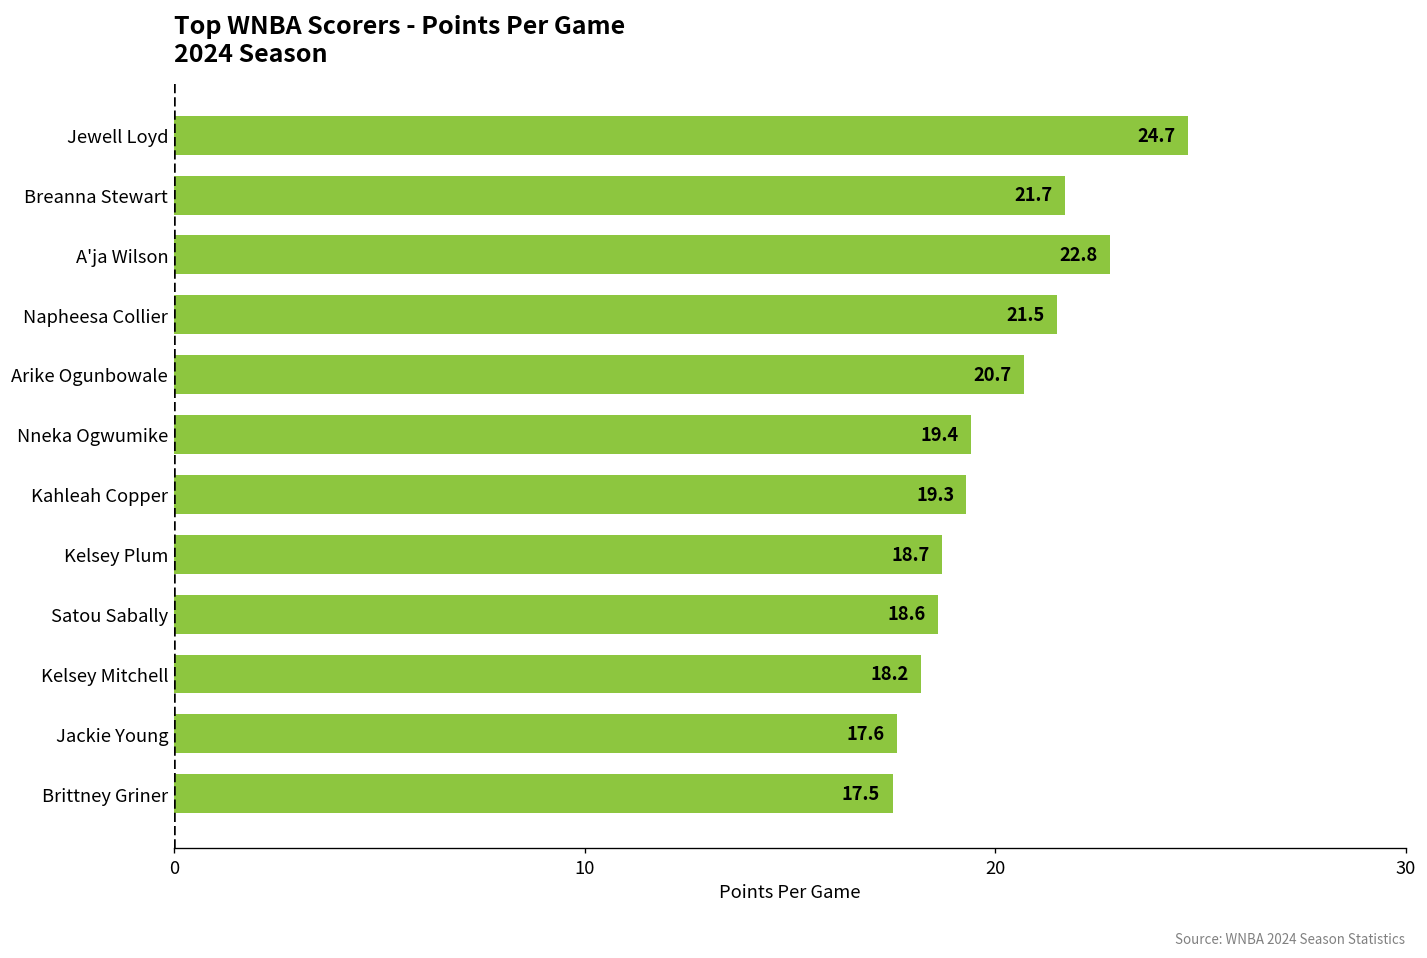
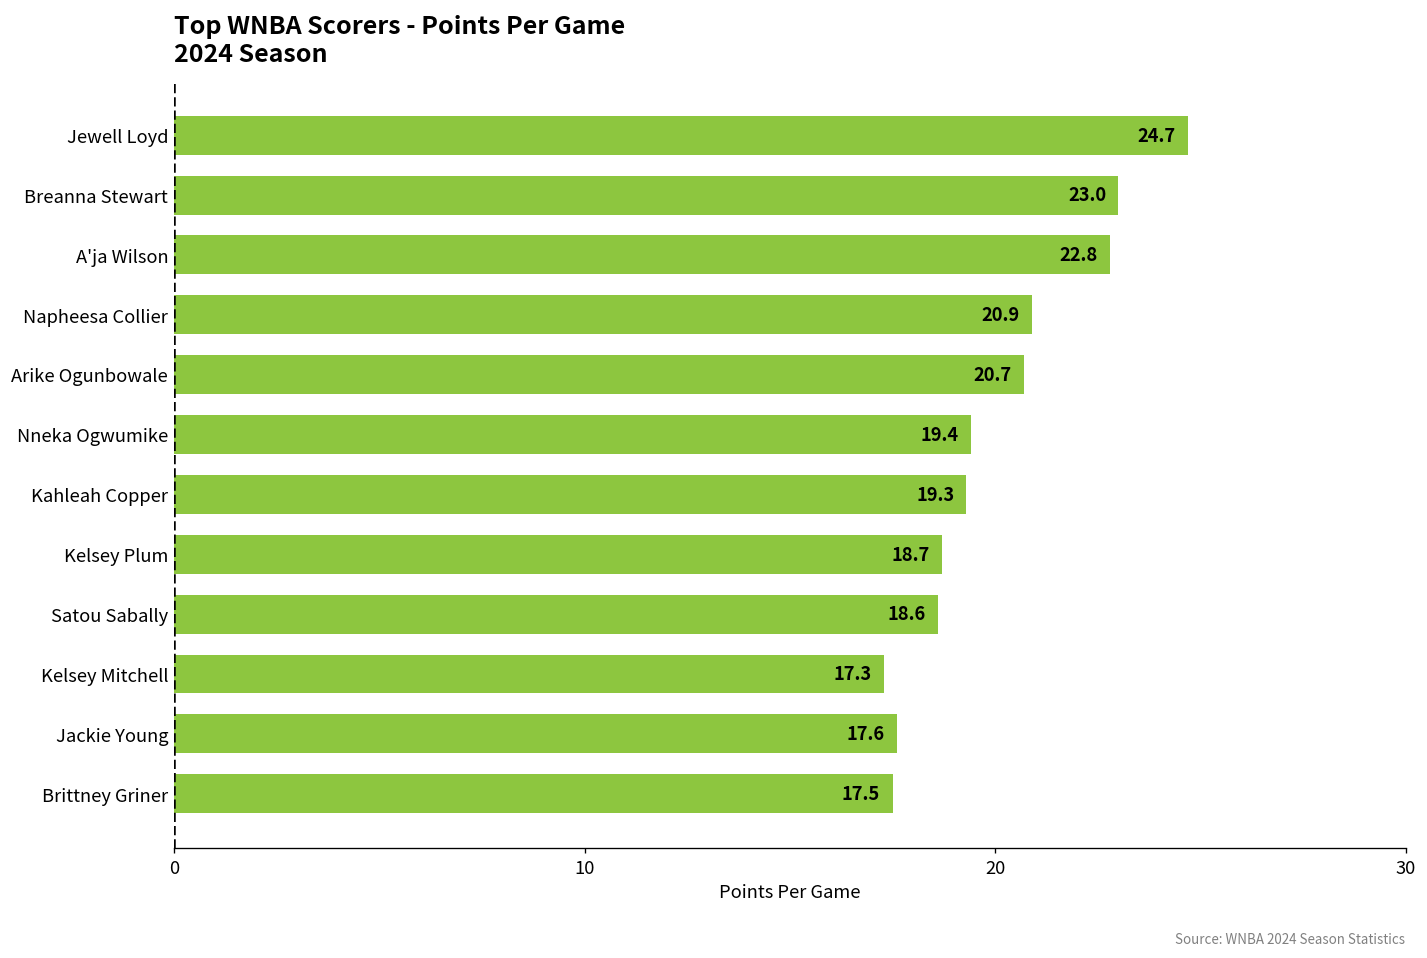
  {
    "Jewell Loyd": 24.7,
-   "Breanna Stewart": 21.7,
+   "Breanna Stewart": 23.0,
    "A'ja Wilson": 22.8,
-   "Napheesa Collier": 21.5,
+   "Napheesa Collier": 20.9,
    "Arike Ogunbowale": 20.7,
    "Nneka Ogwumike": 19.4,
    "Kahleah Copper": 19.3,
    "Kelsey Plum": 18.7,
    "Satou Sabally": 18.6,
-   "Kelsey Mitchell": 18.2,
+   "Kelsey Mitchell": 17.3,
    "Jackie Young": 17.6,
    "Brittney Griner": 17.5
  }
